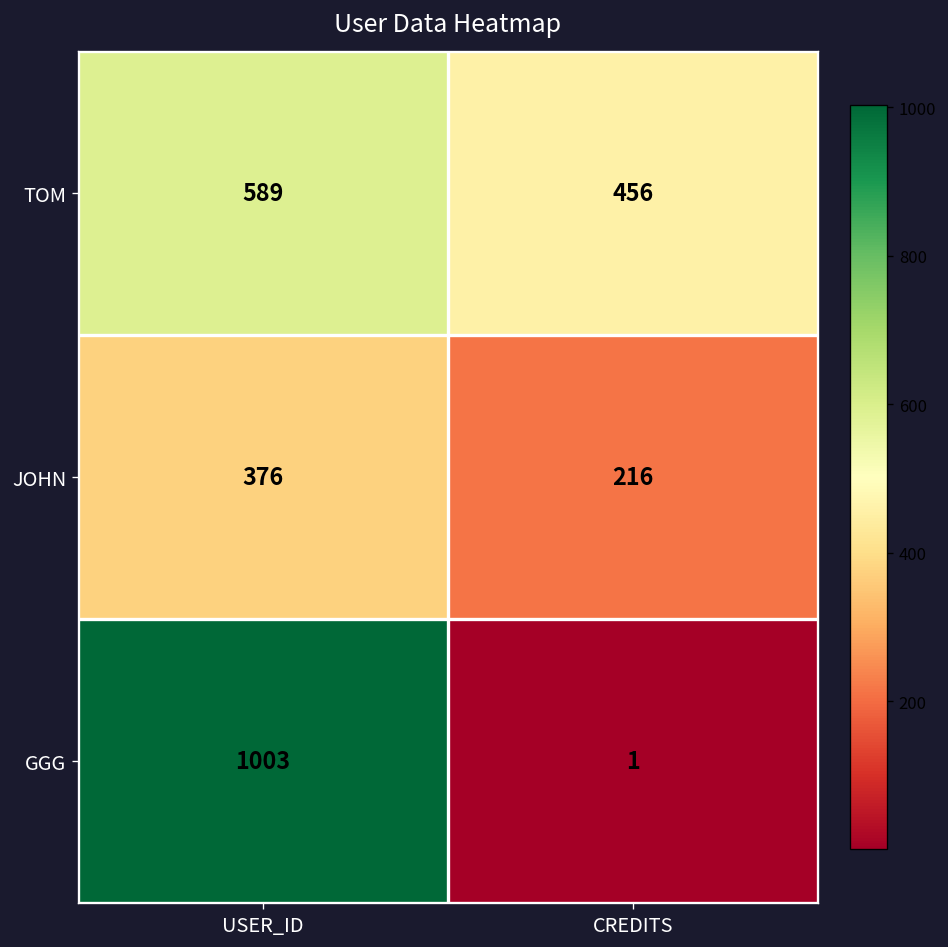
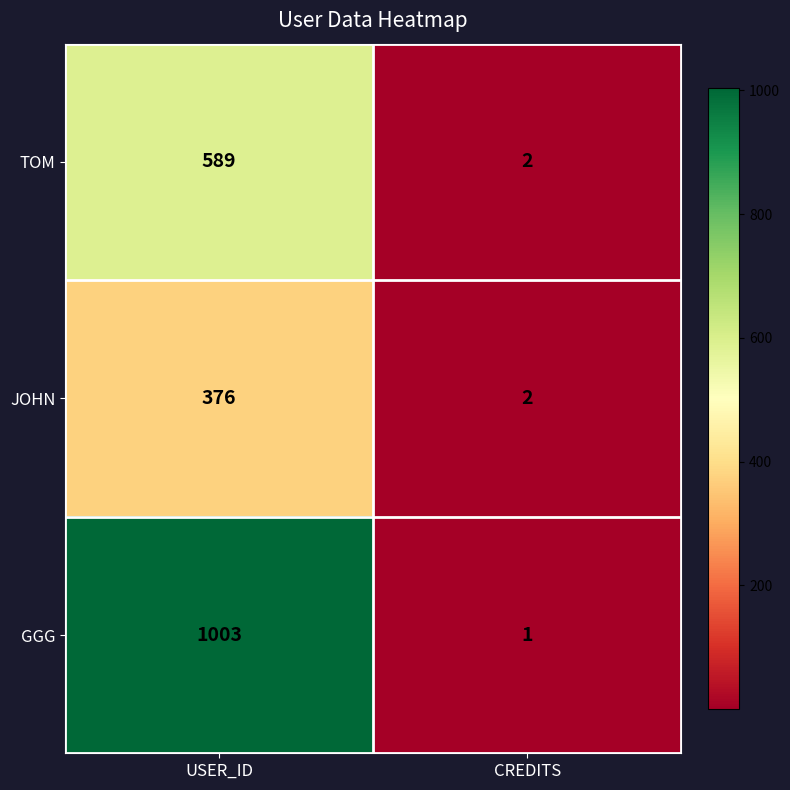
  {
    "TOM": {
      "USER_ID": 589,
-     "CREDITS": 456
+     "CREDITS": 2
    },
    "JOHN": {
      "USER_ID": 376,
-     "CREDITS": 216
+     "CREDITS": 2
    },
    "GGG": {
      "USER_ID": 1003,
      "CREDITS": 1
    }
  }
